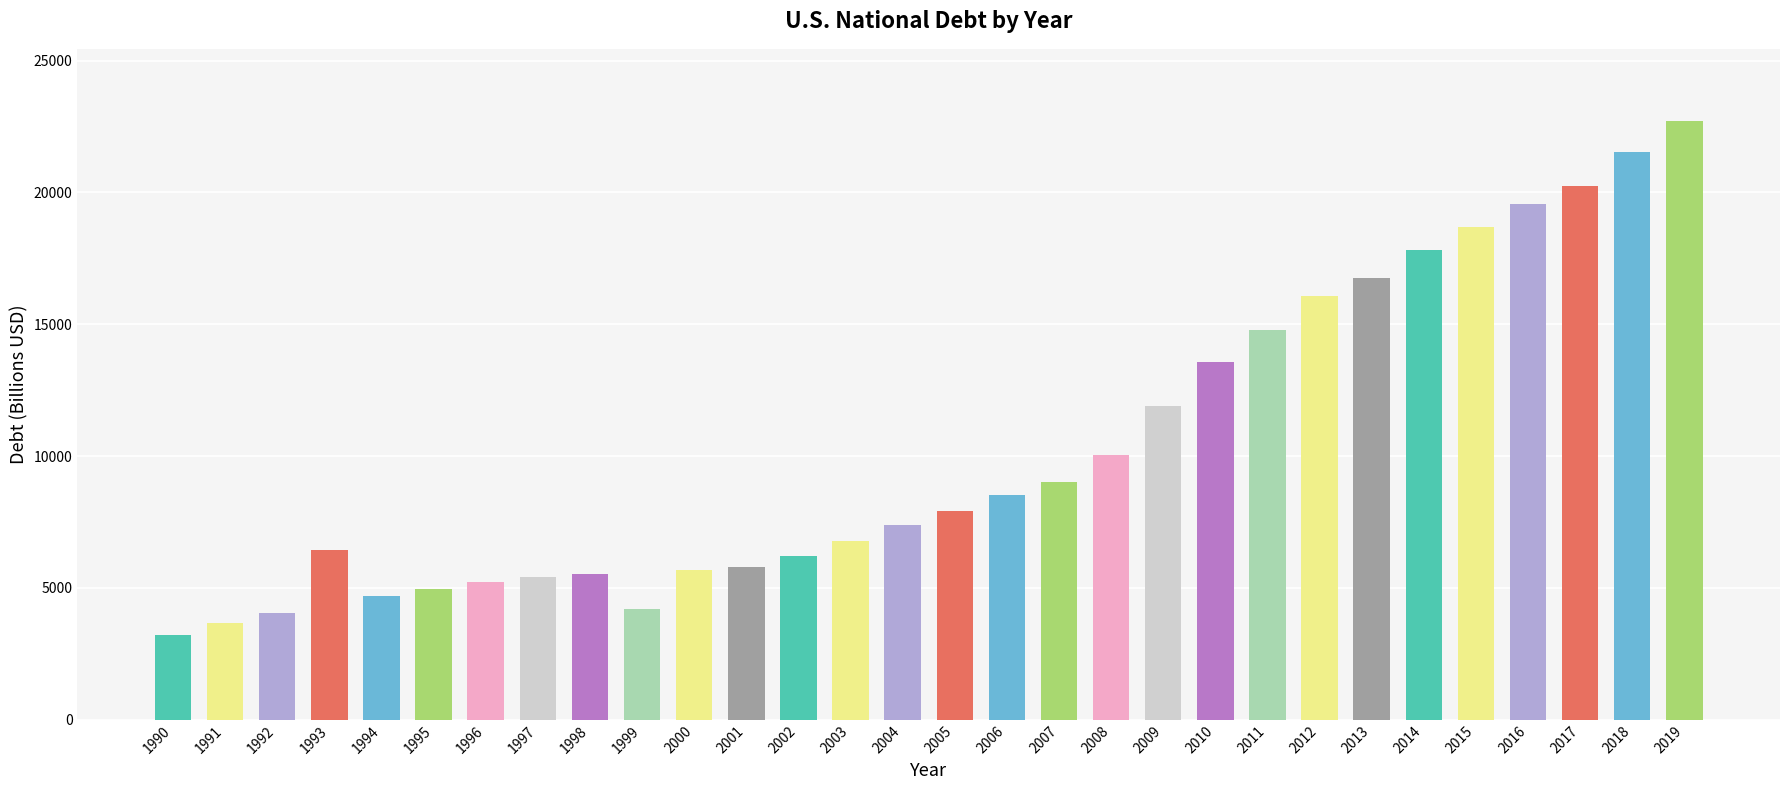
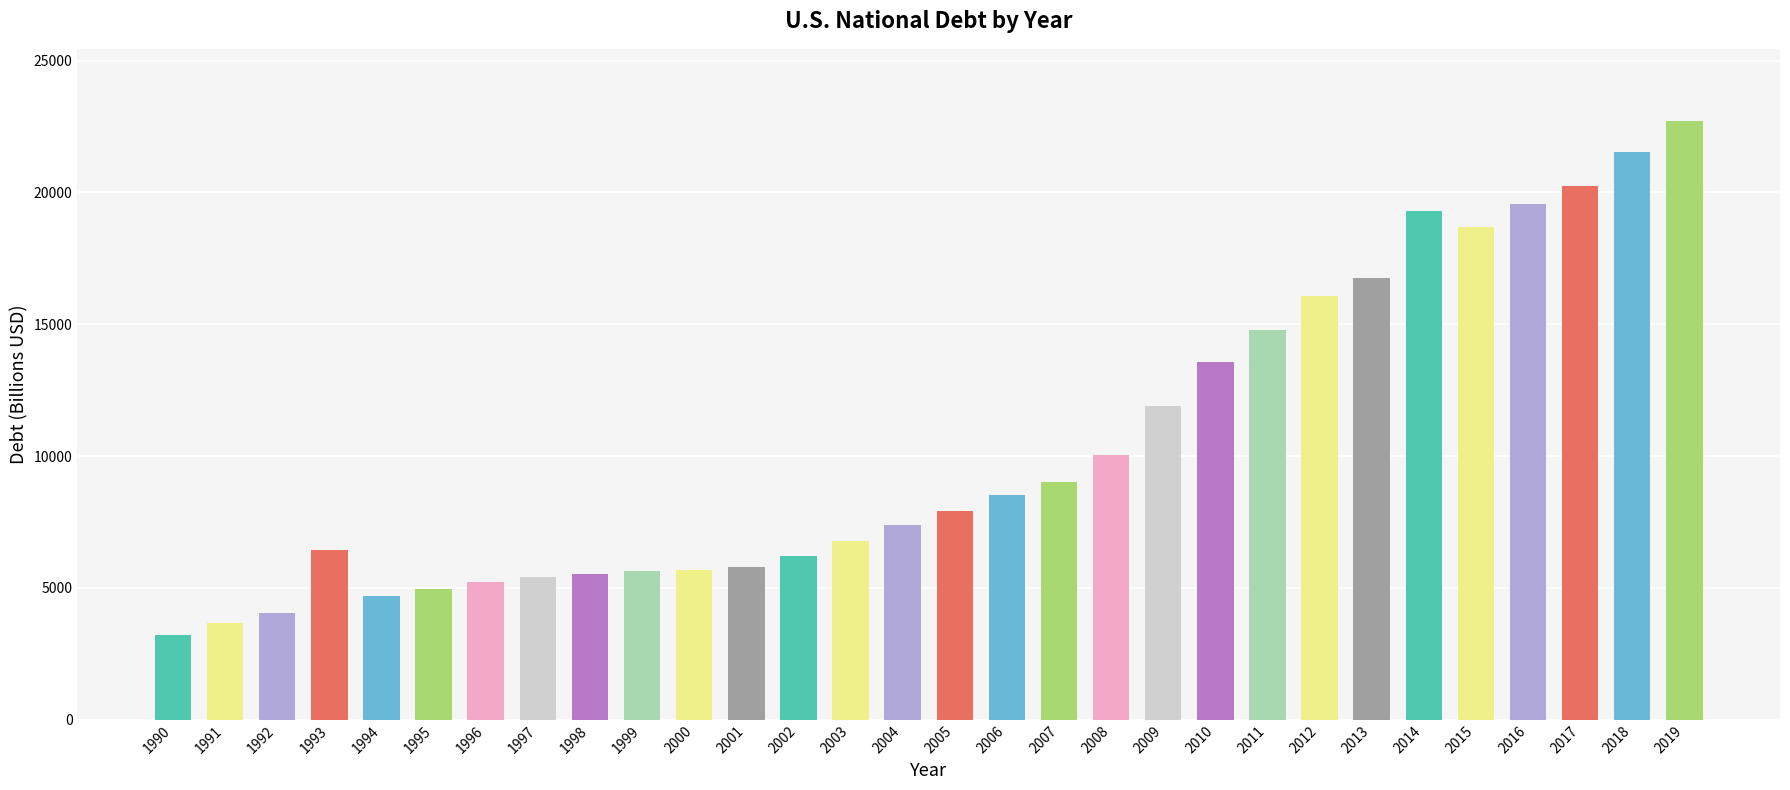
  {
    "1990": 3200,
    "1991": 3700,
    "1992": 4100,
    "1993": 6400,
    "1994": 4700,
    "1995": 5000,
    "1996": 5200,
    "1997": 5400,
    "1998": 5500,
-   "1999": 4200,
+   "1999": 5700,
    "2000": 5700,
    "2001": 5800,
    "2002": 6200,
    "2003": 6800,
    "2004": 7400,
    "2005": 7900,
    "2006": 8500,
    "2007": 9000,
    "2008": 10000,
    "2009": 11900,
    "2010": 13600,
    "2011": 14800,
    "2012": 16100,
    "2013": 16700,
-   "2014": 17800,
+   "2014": 19300,
    "2015": 18700,
    "2016": 19600,
    "2017": 20200,
    "2018": 21500,
    "2019": 22700
  }
